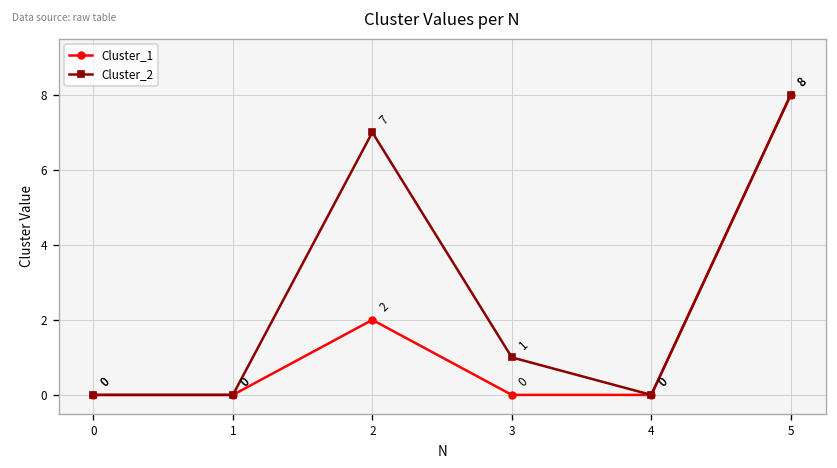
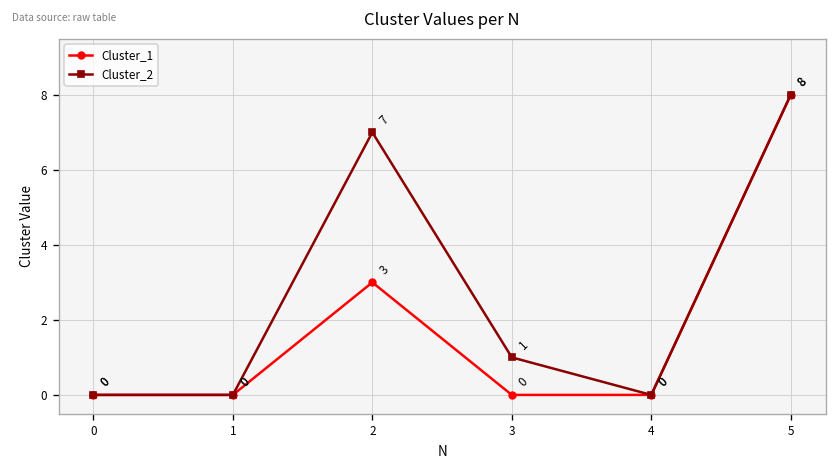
  {
    "Cluster_1": {
-     "2": 2,
+     "2": 3,
      "3": 0
    },
    "Cluster_2": {
      "2": 7,
      "3": 1
    }
  }
